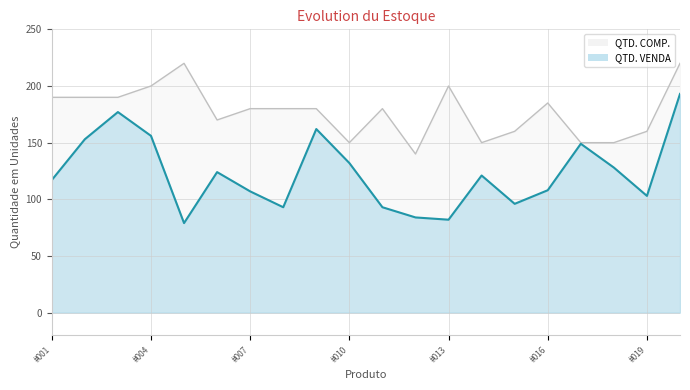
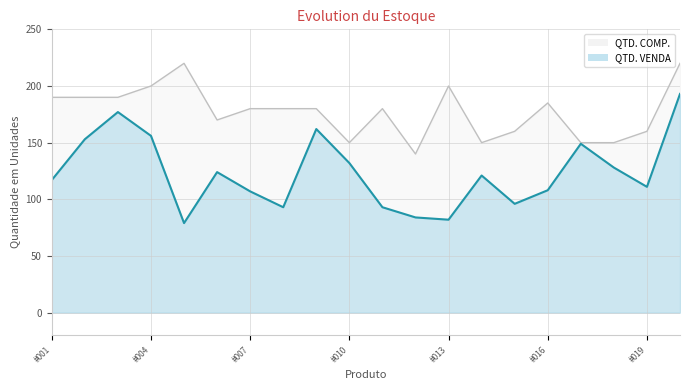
  {
    "QTD. COMP.": {
      "#001": 190,
      "#004": 200,
      "#007": 180,
      "#010": 150,
      "#013": 200,
      "#016": 185,
      "#019": 160
    },
    "QTD. VENDA": {
      "#001": 117,
      "#004": 156,
      "#007": 107,
      "#010": 132,
      "#013": 82,
      "#016": 108,
-     "#019": 103
+     "#019": 111
    }
  }
